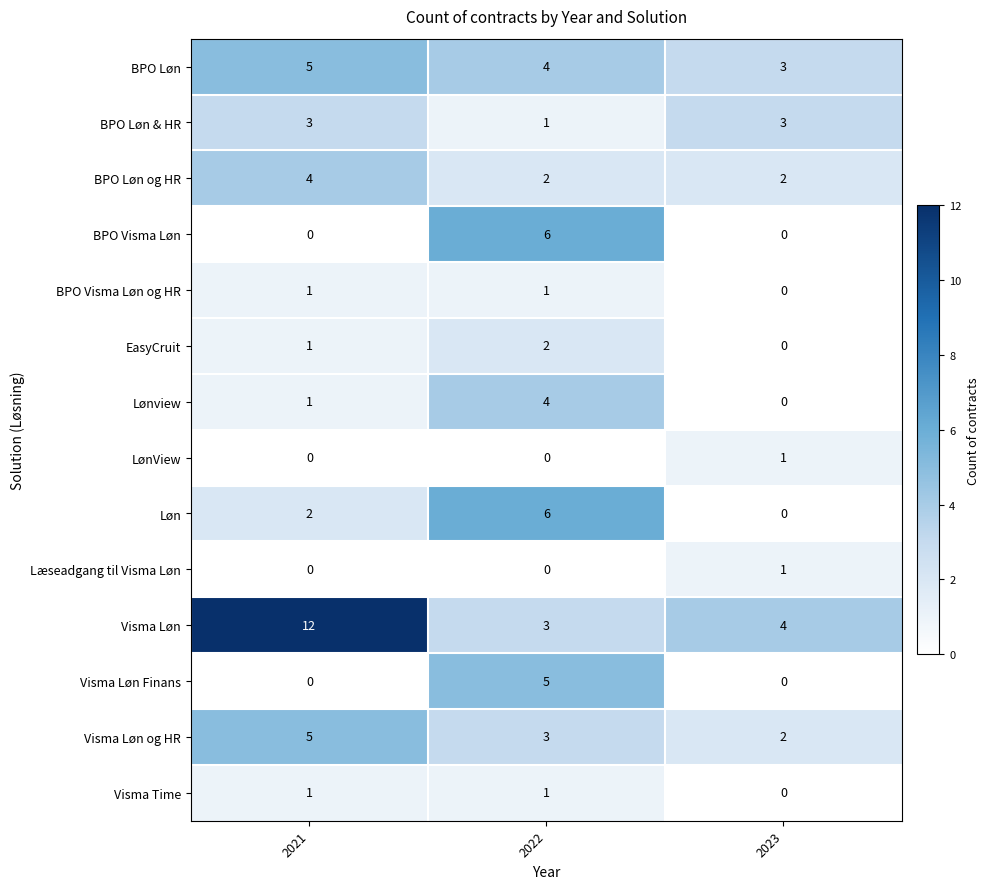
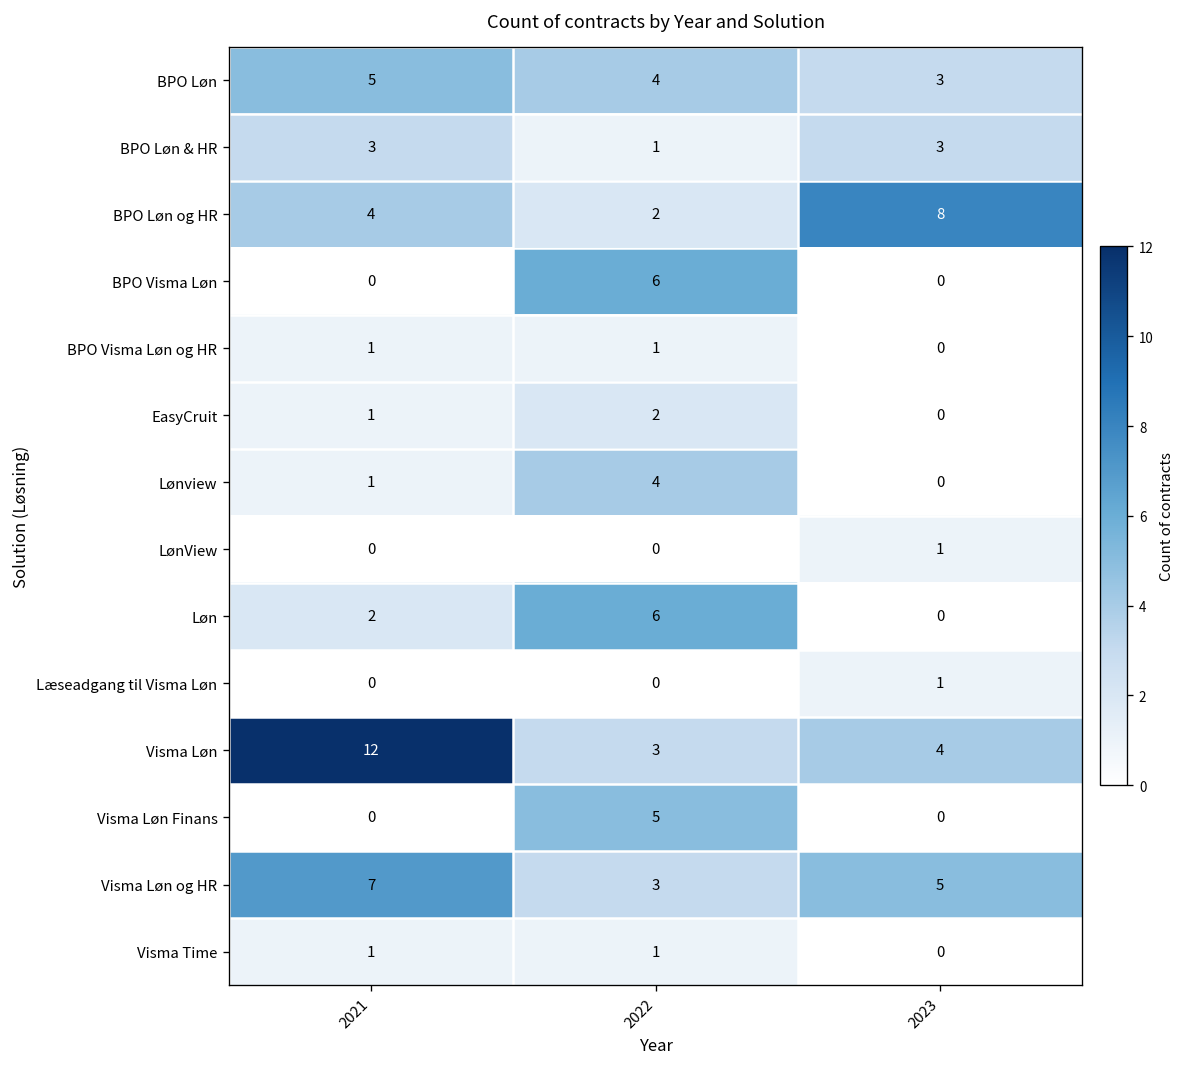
  {
    "BPO Løn": {
      "2021": 5,
      "2022": 4,
      "2023": 3
    },
    "BPO Løn & HR": {
      "2021": 3,
      "2022": 1,
      "2023": 3
    },
    "BPO Løn og HR": {
      "2021": 4,
      "2022": 2,
-     "2023": 2
+     "2023": 8
    },
    "BPO Visma Løn": {
      "2021": 0,
      "2022": 6,
      "2023": 0
    },
    "BPO Visma Løn og HR": {
      "2021": 1,
      "2022": 1,
      "2023": 0
    },
    "EasyCruit": {
      "2021": 1,
      "2022": 2,
      "2023": 0
    },
    "Lønview": {
      "2021": 1,
      "2022": 4,
      "2023": 0
    },
    "LønView": {
      "2021": 0,
      "2022": 0,
      "2023": 1
    },
    "Løn": {
      "2021": 2,
      "2022": 6,
      "2023": 0
    },
    "Læseadgang til Visma Løn": {
      "2021": 0,
      "2022": 0,
      "2023": 1
    },
    "Visma Løn": {
      "2021": 12,
      "2022": 3,
      "2023": 4
    },
    "Visma Løn Finans": {
      "2021": 0,
      "2022": 5,
      "2023": 0
    },
    "Visma Løn og HR": {
-     "2021": 5,
+     "2021": 7,
      "2022": 3,
-     "2023": 2
+     "2023": 5
    },
    "Visma Time": {
      "2021": 1,
      "2022": 1,
      "2023": 0
    }
  }
